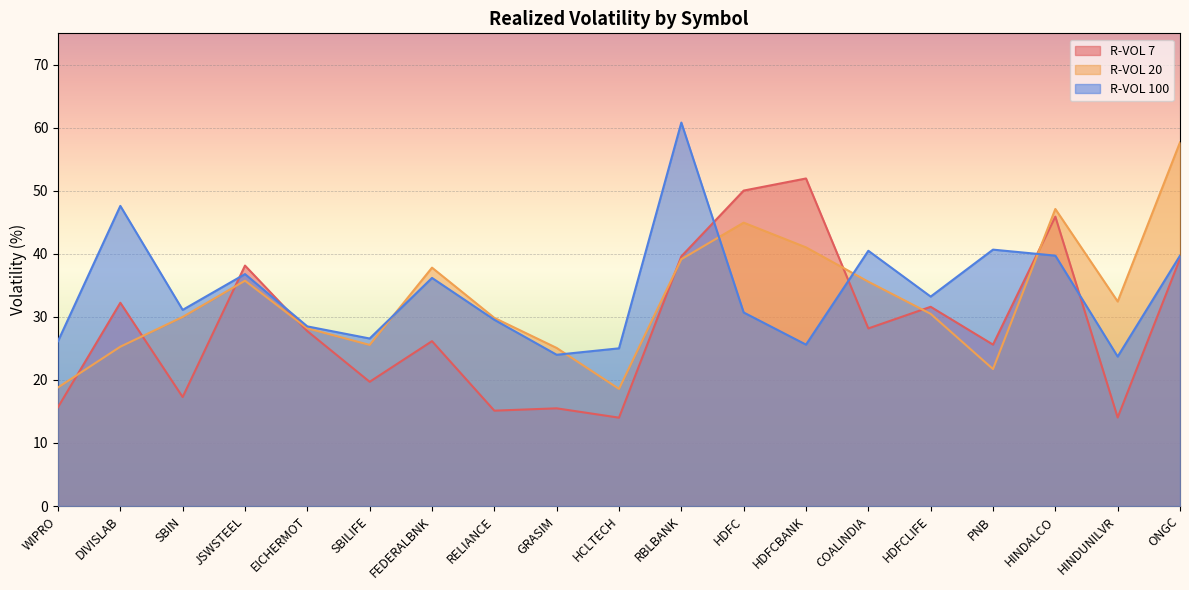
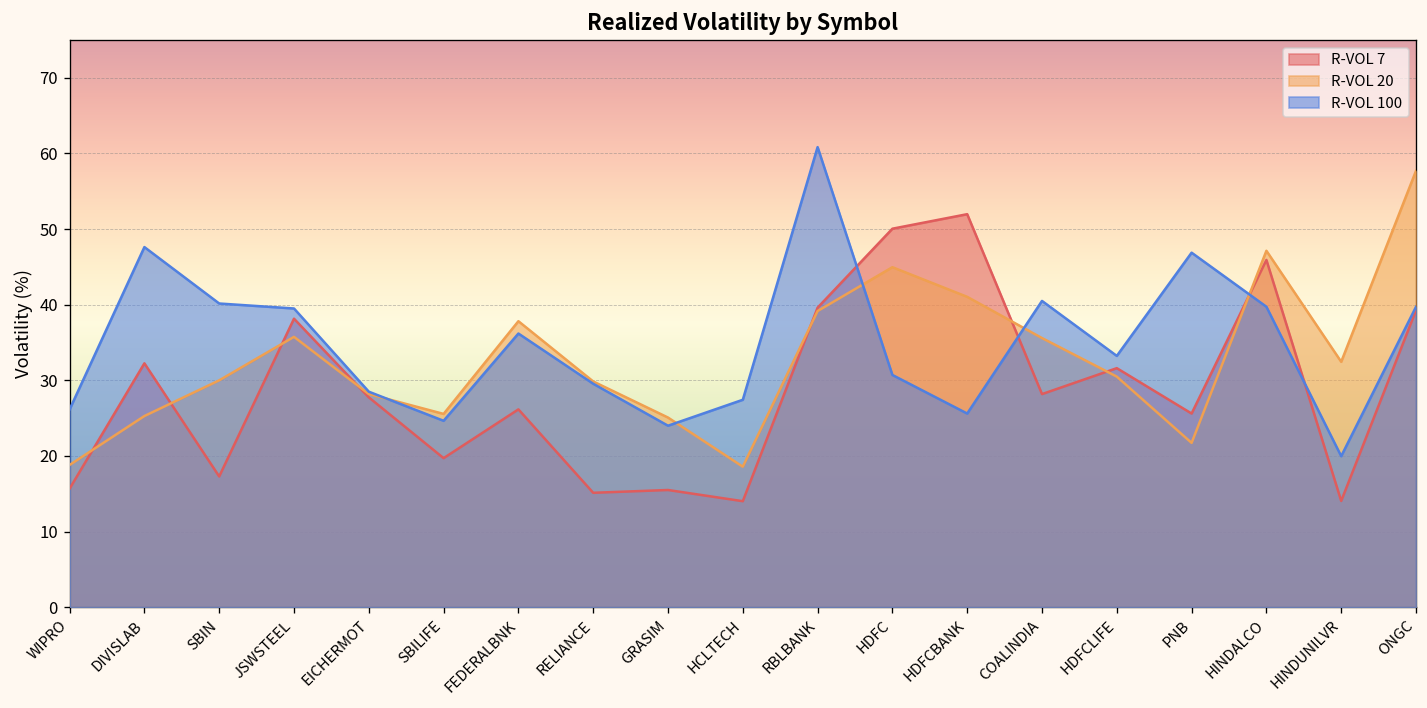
  {
    "R-VOL 100": {
      "WIPRO": 26,
      "DIVISLAB": 48,
-     "SBIN": 31,
-     "JSWSTEEL": 37,
-     "SBILIFE": 27,
+     "SBIN": 40,
+     "JSWSTEEL": 40,
+     "SBILIFE": 25,
      "FEDERALBNK": 36,
      "GRASIM": 24,
-     "HCLTECH": 25,
+     "HCLTECH": 27,
      "RBLBANK": 61,
      "HDFC": 31,
      "HDFCBANK": 26,
      "COALINDIA": 41,
      "HDFCLIFE": 33,
-     "PNB": 41,
+     "PNB": 47,
      "HINDALCO": 40,
-     "HINDUNILVR": 24,
+     "HINDUNILVR": 20,
      "ONGC": 40
    }
  }
